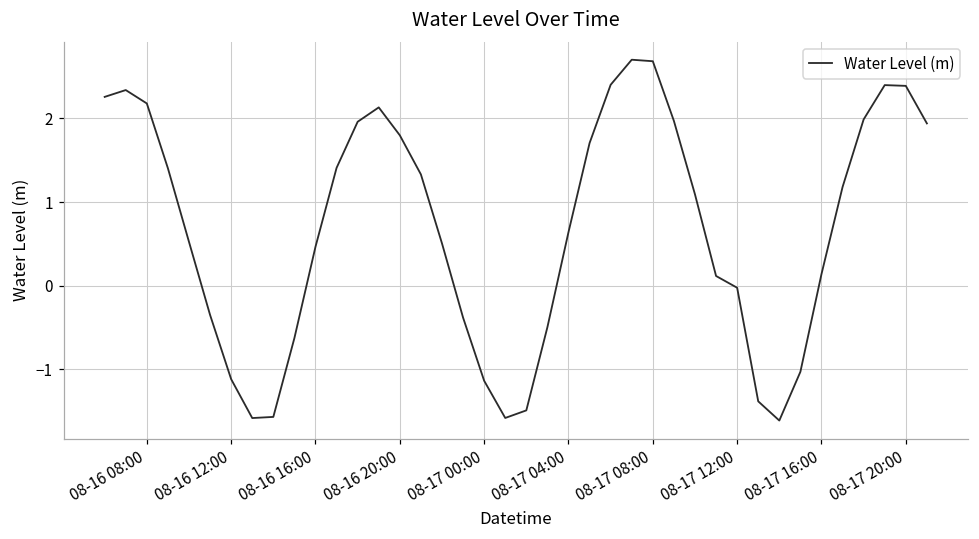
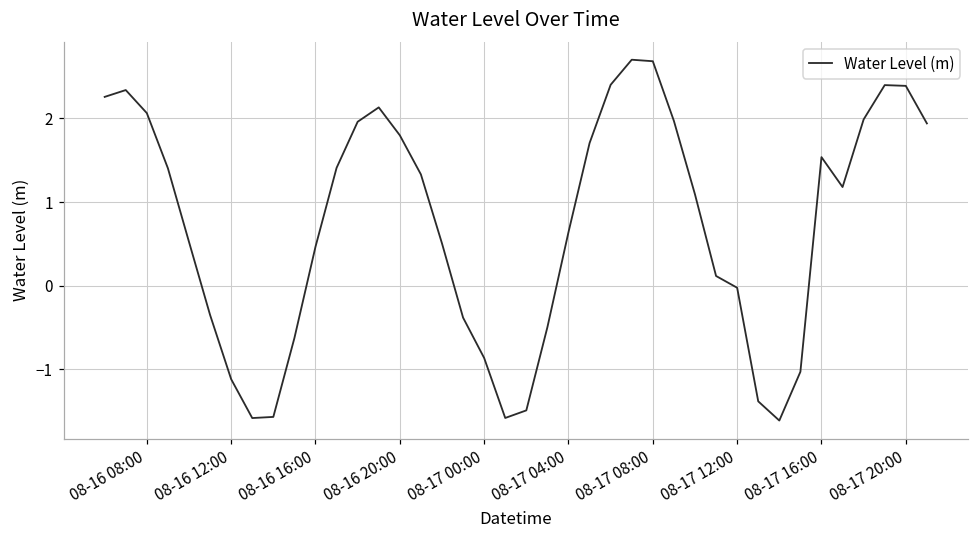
  {
-   "08-16 08:00": 2.2,
+   "08-16 08:00": 2.1,
    "08-16 12:00": -1.1,
    "08-16 16:00": 0.5,
    "08-16 20:00": 1.8,
-   "08-17 00:00": -1.1,
+   "08-17 00:00": -0.9,
    "08-17 04:00": 0.6,
    "08-17 08:00": 2.7,
    "08-17 12:00": 0.0,
-   "08-17 16:00": 0.1,
+   "08-17 16:00": 1.5,
    "08-17 20:00": 2.4
  }
